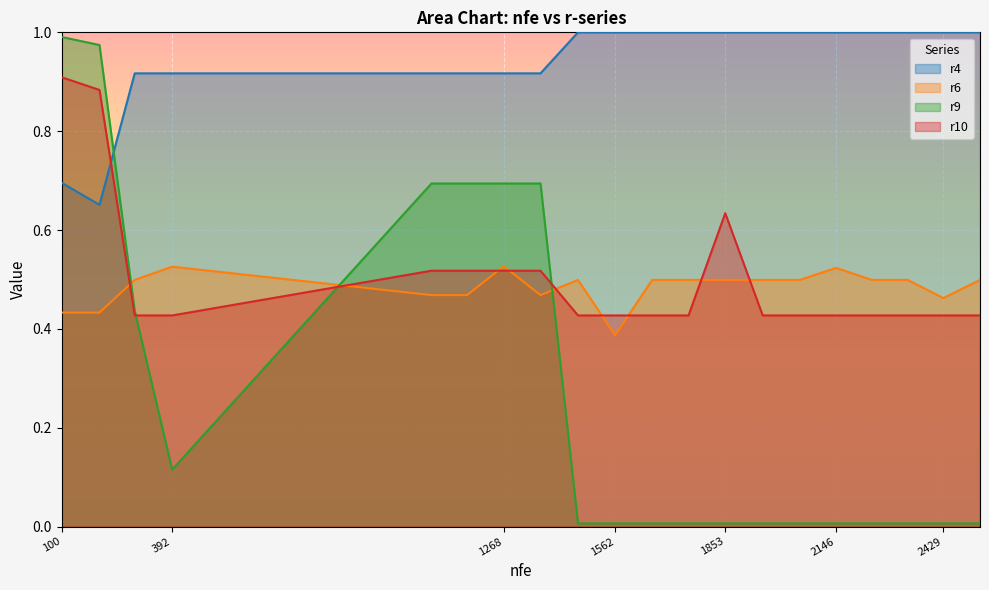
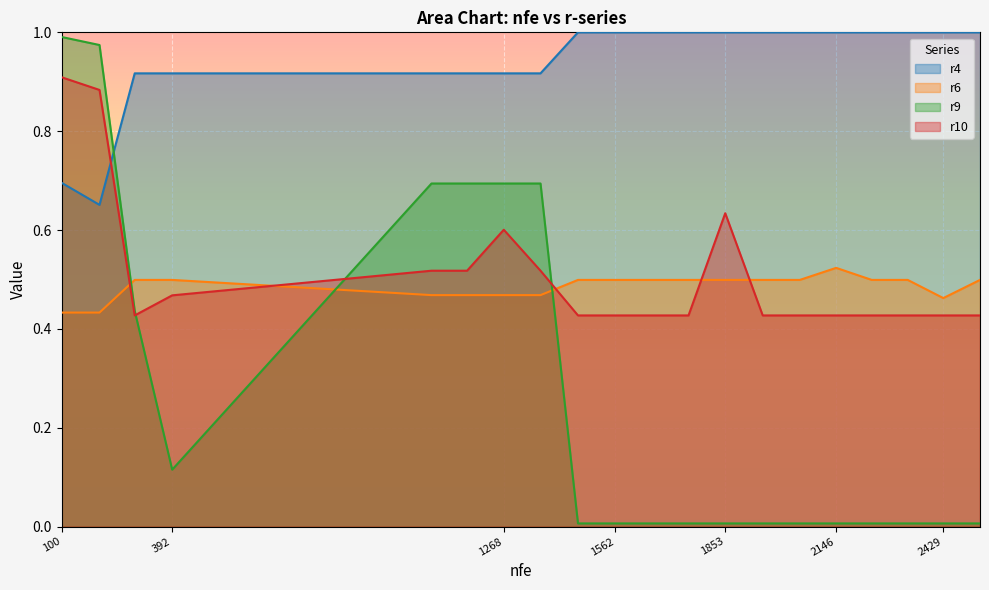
  {
    "r4": {
      "100": 0.70,
      "392": 0.92,
      "1268": 0.92,
      "1562": 1.00,
      "1853": 1.00,
      "2146": 1.00,
      "2429": 1.00
    },
    "r6": {
      "100": 0.43,
-     "392": 0.53,
-     "1268": 0.53,
-     "1562": 0.39,
+     "392": 0.50,
+     "1268": 0.47,
+     "1562": 0.50,
      "1853": 0.50,
      "2146": 0.52,
      "2429": 0.46
    },
    "r9": {
      "100": 0.99,
      "392": 0.12,
      "1268": 0.69,
      "1562": 0.01,
      "1853": 0.01,
      "2146": 0.01,
      "2429": 0.01
    },
    "r10": {
      "100": 0.91,
-     "392": 0.43,
-     "1268": 0.52,
+     "392": 0.47,
+     "1268": 0.60,
      "1562": 0.43,
      "1853": 0.63,
      "2146": 0.43,
      "2429": 0.43
    }
  }
